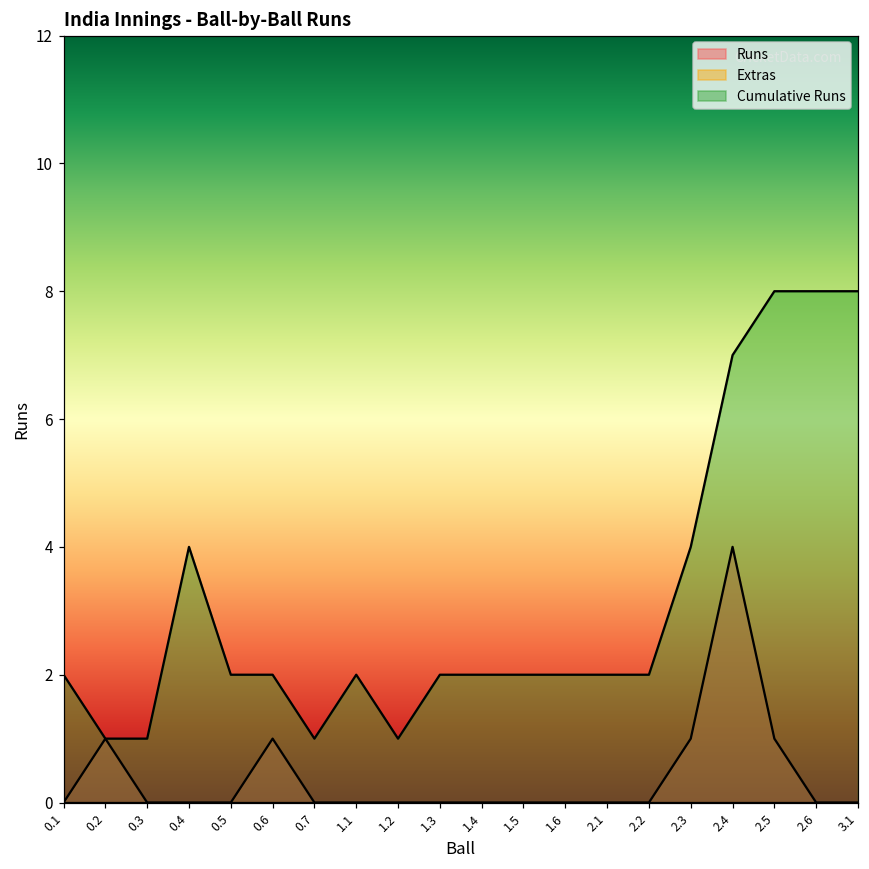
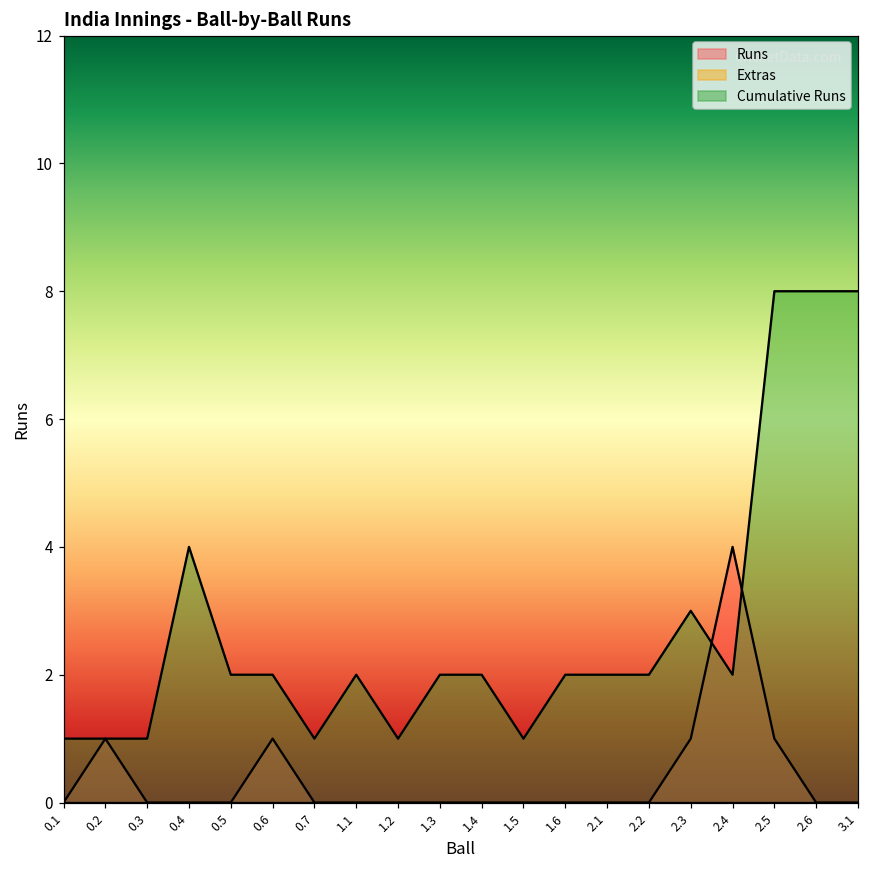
  {
    "Runs": {
      "0.6": 1,
      "2.3": 1,
      "2.4": 4,
      "2.5": 1
    },
    "Extras": {
      "0.2": 0,
      "0.6": 0,
      "2.3": 0,
      "2.4": 0,
      "2.5": 0
    },
    "Cumulative Runs": {
-     "0.1": 2,
+     "0.1": 1,
      "0.3": 1,
      "0.4": 4,
      "0.5": 2,
      "0.6": 2,
      "0.7": 1,
      "1.1": 2,
      "1.2": 1,
      "1.3": 2,
      "1.4": 2,
-     "1.5": 2,
+     "1.5": 1,
      "1.6": 2,
      "2.1": 2,
      "2.2": 2,
-     "2.3": 4,
-     "2.4": 7,
+     "2.3": 3,
+     "2.4": 2,
      "2.5": 8,
      "2.6": 8,
      "3.1": 8
    }
  }
